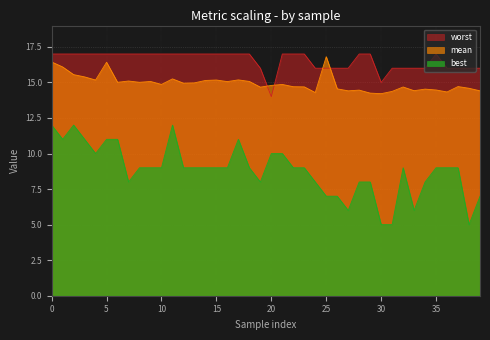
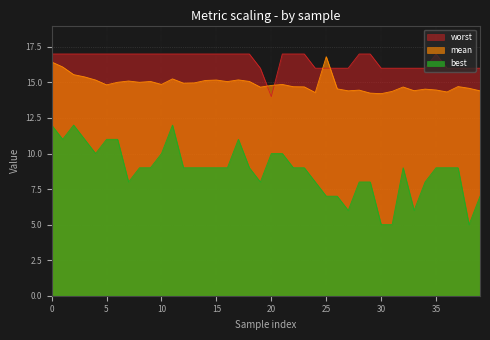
  {
    "worst": {
      "0": 17,
      "5": 17,
      "10": 17,
      "15": 17,
      "20": 14,
      "25": 16,
-     "30": 15
+     "30": 16
    },
    "mean": {
      "0": 16.4,
-     "5": 16.4,
+     "5": 14.8,
      "10": 14.9,
      "15": 15.2,
      "20": 14.8,
      "25": 16.8,
      "30": 14.2,
      "35": 14.5
    },
    "best": {
      "0": 12,
      "5": 11,
-     "10": 9,
+     "10": 10,
      "15": 9,
      "20": 10,
      "25": 7,
      "30": 5,
      "35": 9
    }
  }
